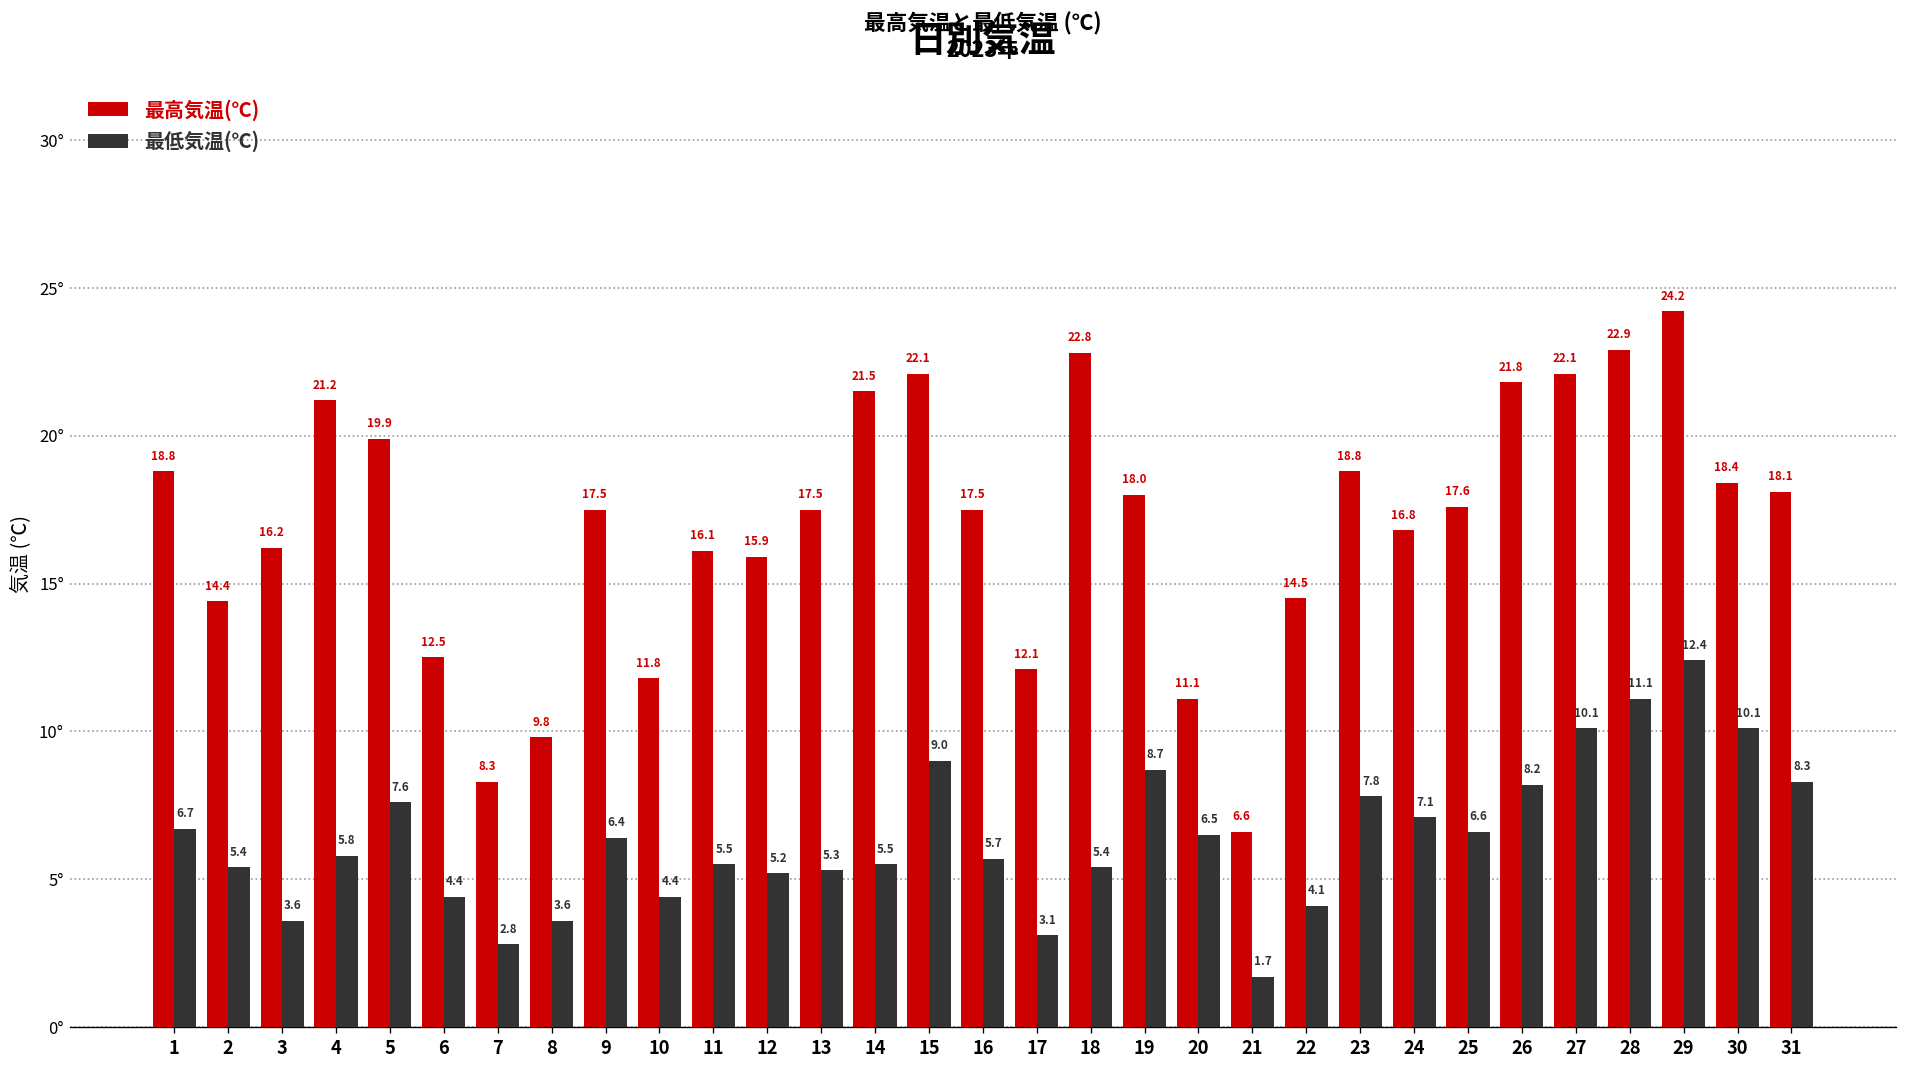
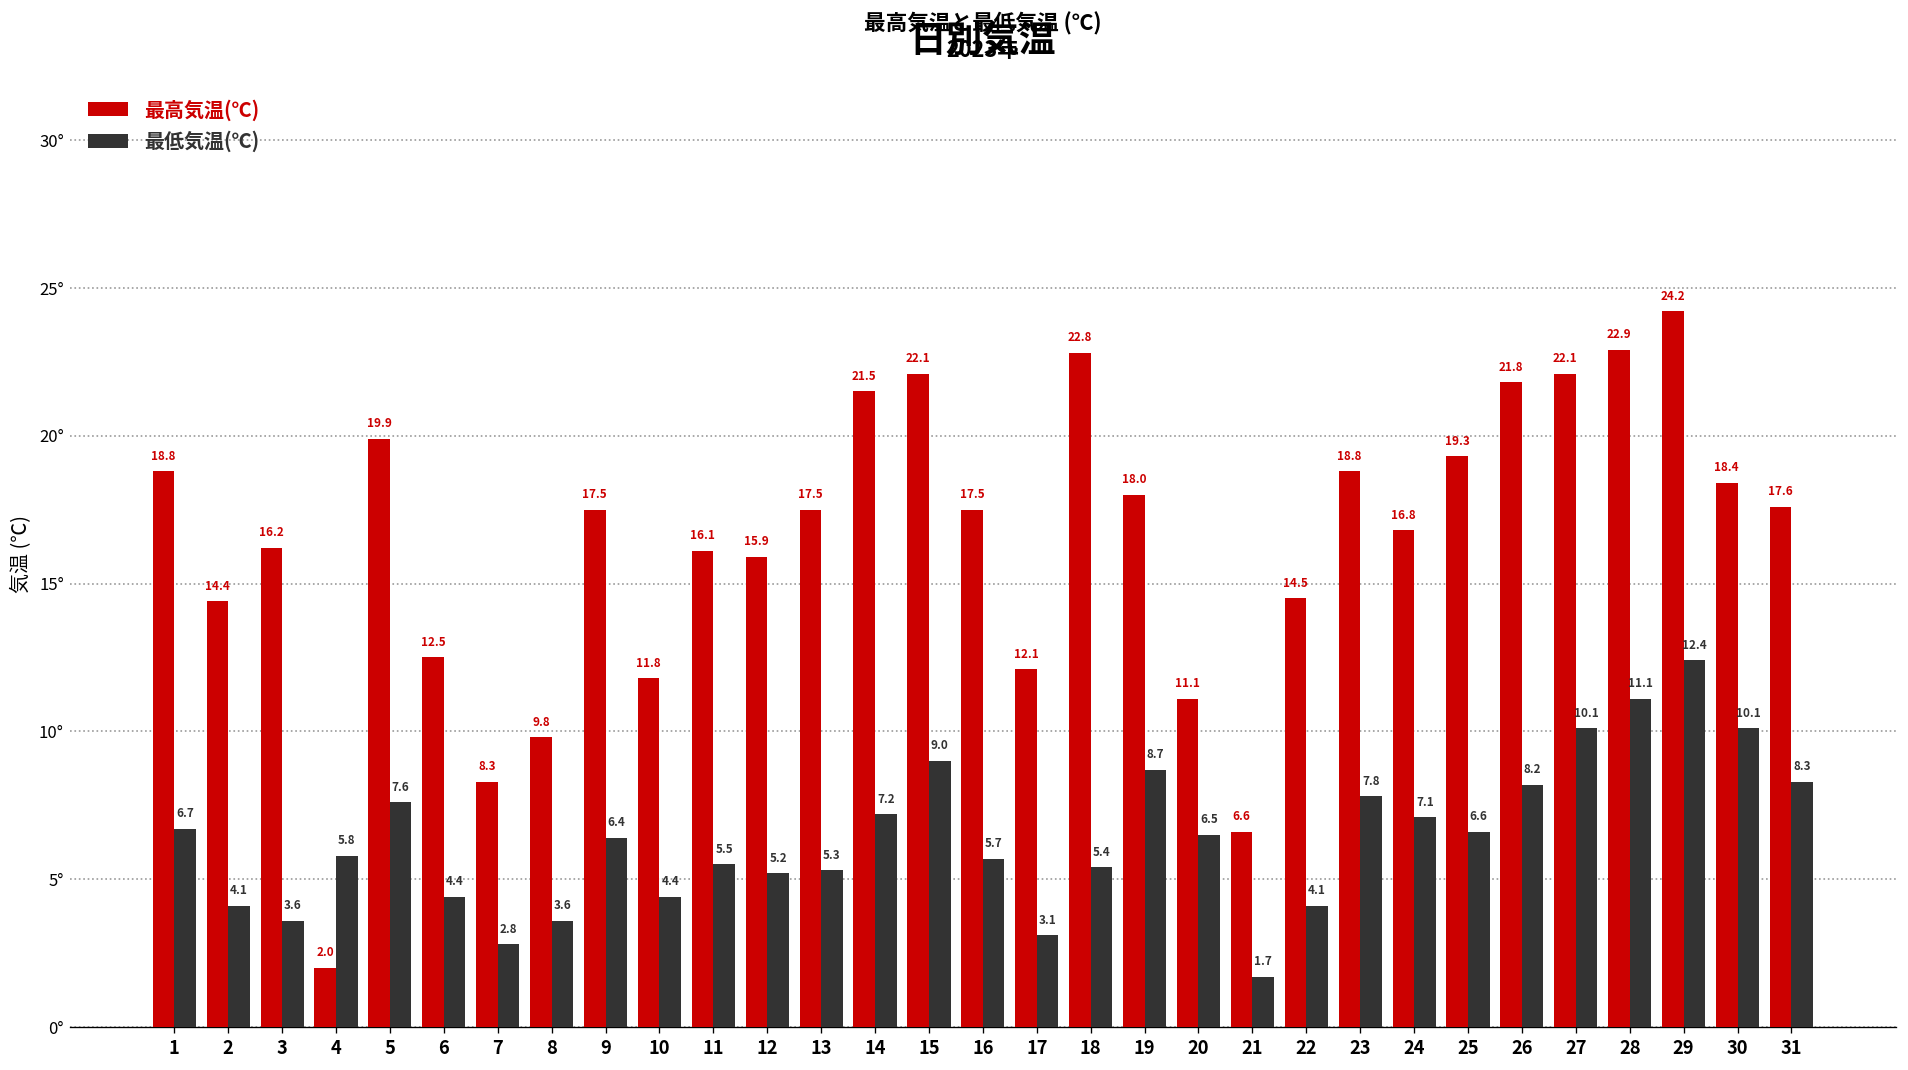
  {
    "最高気温(℃)": {
      "1": 18.8,
      "2": 14.4,
      "3": 16.2,
-     "4": 21.2,
+     "4": 2.0,
      "5": 19.9,
      "6": 12.5,
      "7": 8.3,
      "8": 9.8,
      "9": 17.5,
      "10": 11.8,
      "11": 16.1,
      "12": 15.9,
      "13": 17.5,
      "14": 21.5,
      "15": 22.1,
      "16": 17.5,
      "17": 12.1,
      "18": 22.8,
      "19": 18.0,
      "20": 11.1,
      "21": 6.6,
      "22": 14.5,
      "23": 18.8,
      "24": 16.8,
-     "25": 17.6,
+     "25": 19.3,
      "26": 21.8,
      "27": 22.1,
      "28": 22.9,
      "29": 24.2,
      "30": 18.4,
-     "31": 18.1
+     "31": 17.6
    },
    "最低気温(℃)": {
      "1": 6.7,
-     "2": 5.4,
+     "2": 4.1,
      "3": 3.6,
      "4": 5.8,
      "5": 7.6,
      "6": 4.4,
      "7": 2.8,
      "8": 3.6,
      "9": 6.4,
      "10": 4.4,
      "11": 5.5,
      "12": 5.2,
      "13": 5.3,
-     "14": 5.5,
+     "14": 7.2,
      "15": 9.0,
      "16": 5.7,
      "17": 3.1,
      "18": 5.4,
      "19": 8.7,
      "20": 6.5,
      "21": 1.7,
      "22": 4.1,
      "23": 7.8,
      "24": 7.1,
      "25": 6.6,
      "26": 8.2,
      "27": 10.1,
      "28": 11.1,
      "29": 12.4,
      "30": 10.1,
      "31": 8.3
    }
  }
